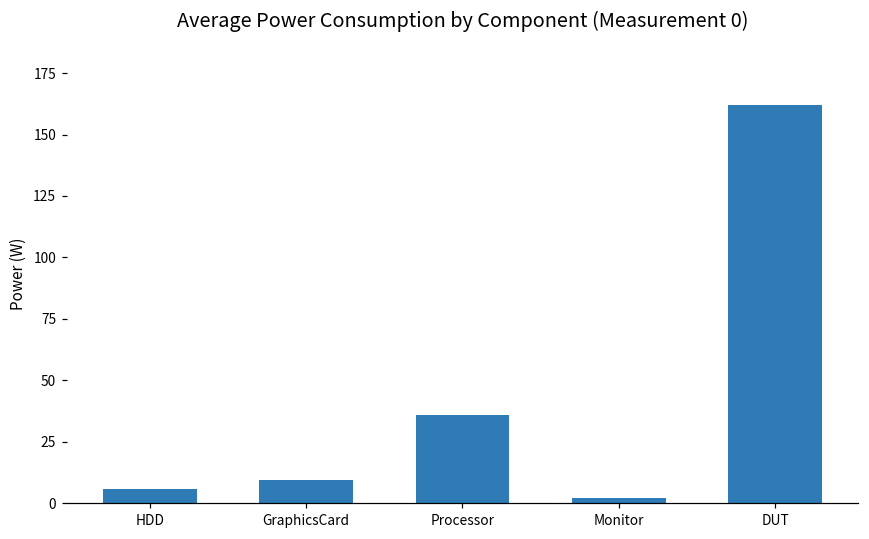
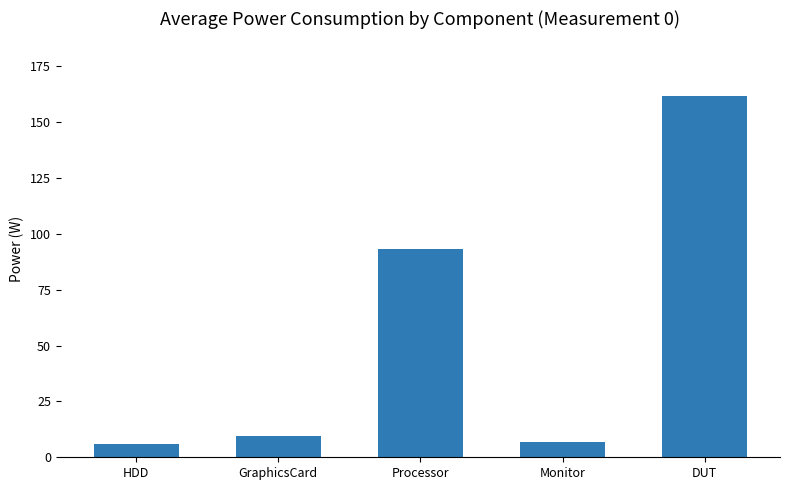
  {
    "HDD": 6,
    "GraphicsCard": 9,
-   "Processor": 36,
-   "Monitor": 2,
+   "Processor": 93,
+   "Monitor": 7,
    "DUT": 162
  }
